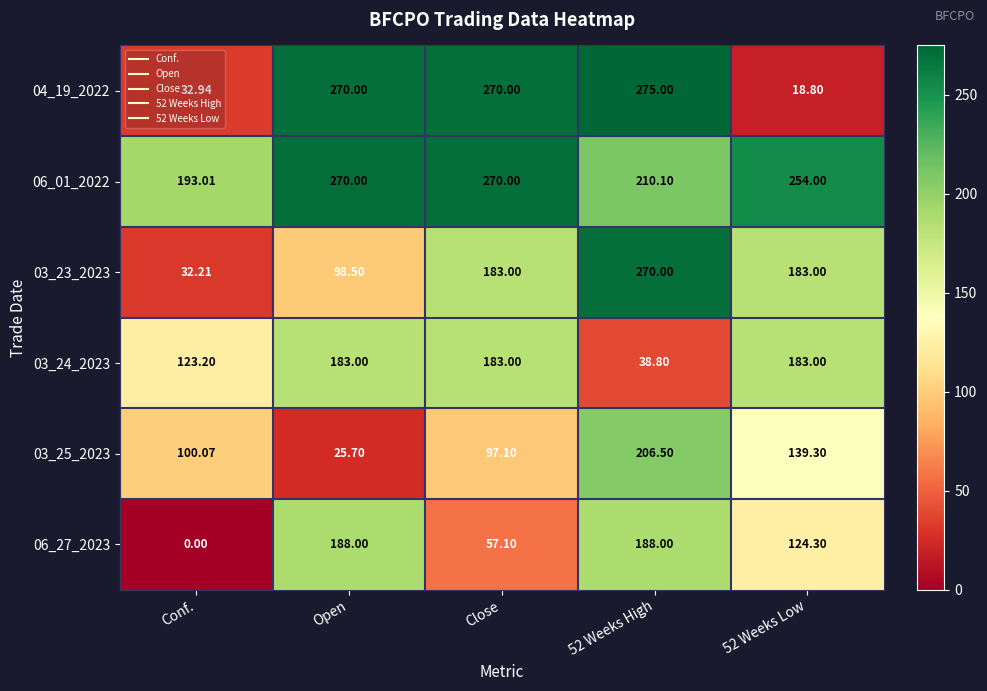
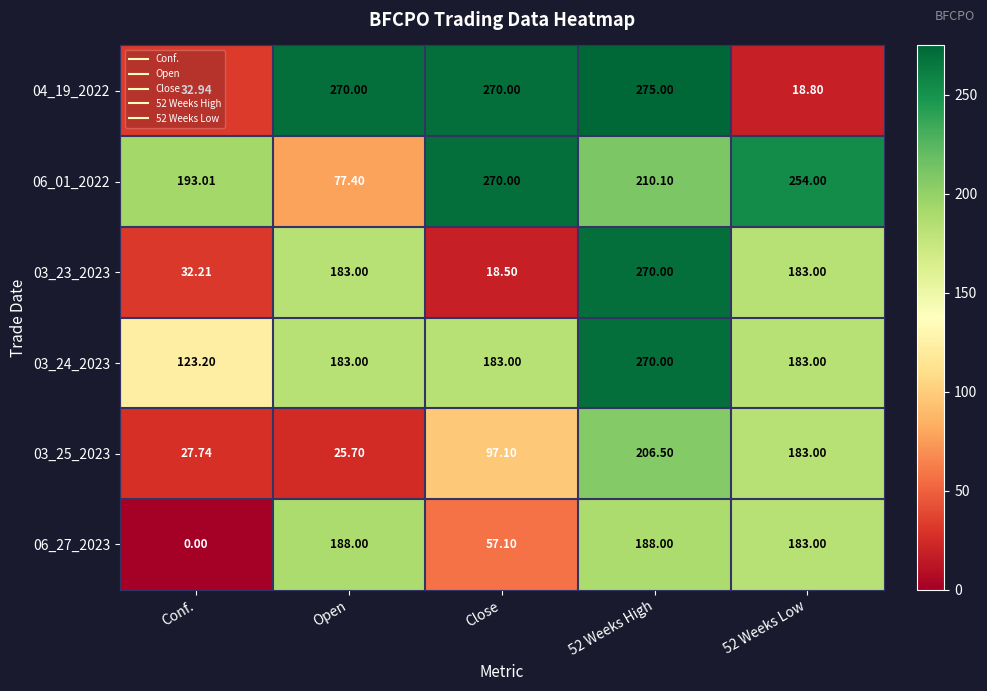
  {
    "04_19_2022": {
      "Open": 270.00,
      "Close": 270.00,
      "52 Weeks High": 275.00,
      "52 Weeks Low": 18.80
    },
    "06_01_2022": {
      "Conf.": 193.01,
-     "Open": 270.00,
+     "Open": 77.40,
      "Close": 270.00,
      "52 Weeks High": 210.10,
      "52 Weeks Low": 254.00
    },
    "03_23_2023": {
      "Conf.": 32.21,
-     "Open": 98.50,
-     "Close": 183.00,
+     "Open": 183.00,
+     "Close": 18.50,
      "52 Weeks High": 270.00,
      "52 Weeks Low": 183.00
    },
    "03_24_2023": {
      "Conf.": 123.20,
      "Open": 183.00,
      "Close": 183.00,
-     "52 Weeks High": 38.80,
+     "52 Weeks High": 270.00,
      "52 Weeks Low": 183.00
    },
    "03_25_2023": {
-     "Conf.": 100.07,
+     "Conf.": 27.74,
      "Open": 25.70,
      "Close": 97.10,
      "52 Weeks High": 206.50,
-     "52 Weeks Low": 139.30
+     "52 Weeks Low": 183.00
    },
    "06_27_2023": {
      "Conf.": 0.00,
      "Open": 188.00,
      "Close": 57.10,
      "52 Weeks High": 188.00,
-     "52 Weeks Low": 124.30
+     "52 Weeks Low": 183.00
    }
  }
